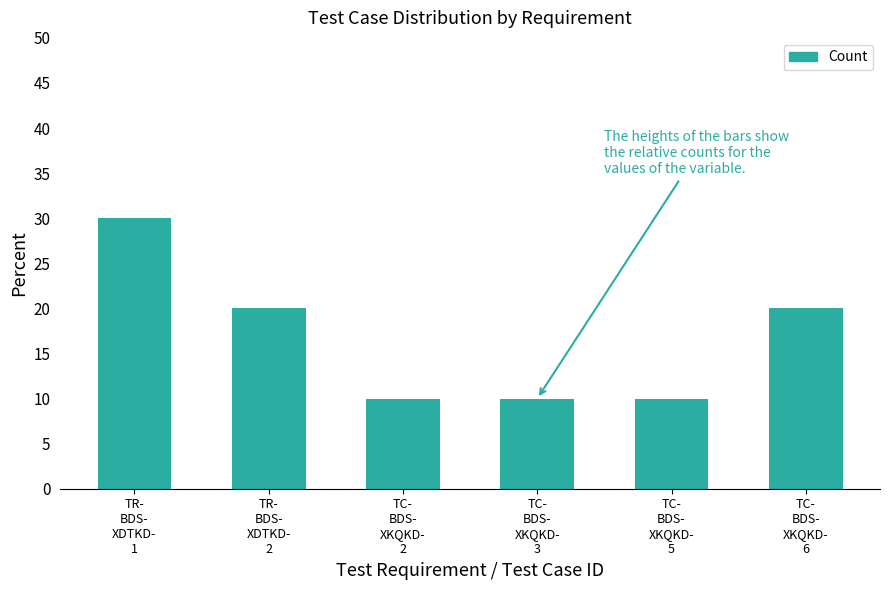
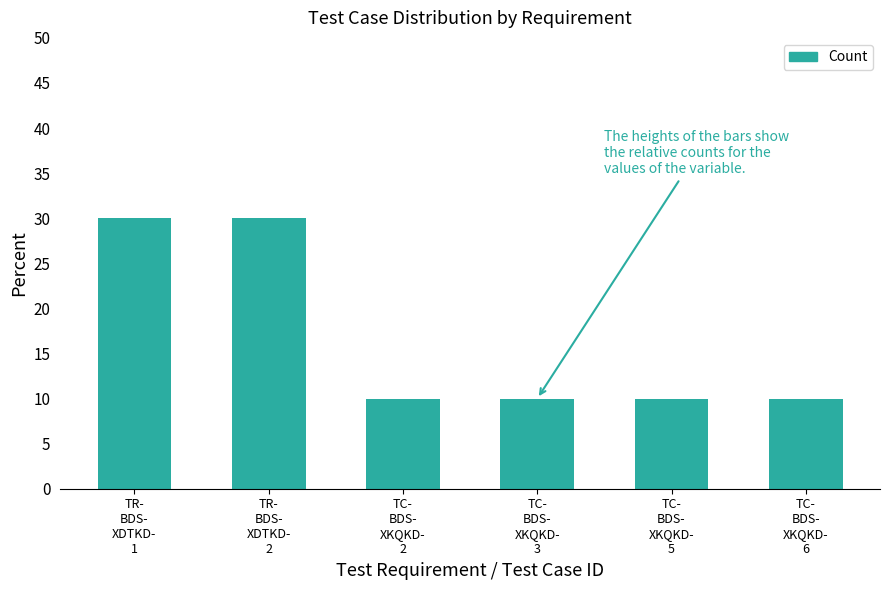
  {
    "TR- BDS- XDTKD- 1": 30,
-   "TR- BDS- XDTKD- 2": 20,
+   "TR- BDS- XDTKD- 2": 30,
    "TC- BDS- XKQKD- 2": 10,
    "TC- BDS- XKQKD- 3": 10,
    "TC- BDS- XKQKD- 5": 10,
-   "TC- BDS- XKQKD- 6": 20
+   "TC- BDS- XKQKD- 6": 10
  }
